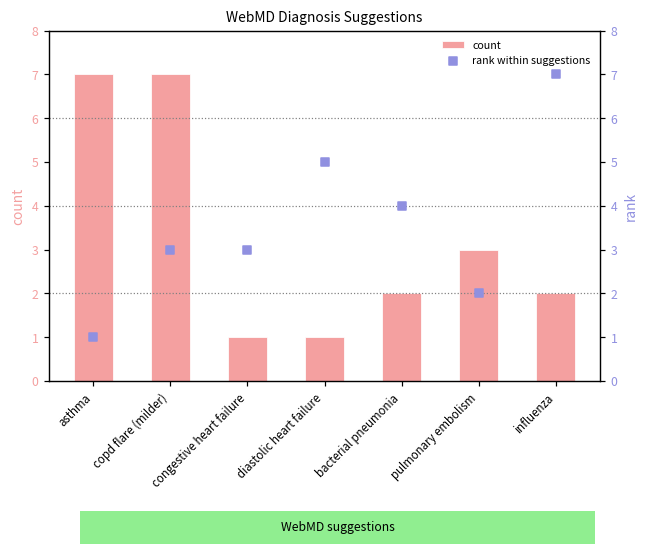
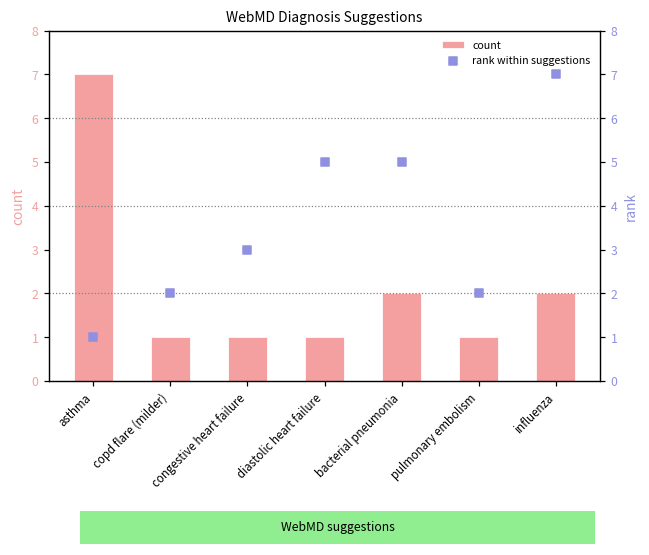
  {
    "count": {
      "asthma": 7,
-     "copd flare (milder)": 7,
+     "copd flare (milder)": 1,
      "congestive heart failure": 1,
      "diastolic heart failure": 1,
      "bacterial pneumonia": 2,
-     "pulmonary embolism": 3,
+     "pulmonary embolism": 1,
      "influenza": 2
    },
    "rank within suggestions": {
-     "copd flare (milder)": 3,
-     "bacterial pneumonia": 4
+     "copd flare (milder)": 2,
+     "bacterial pneumonia": 5
    }
  }
